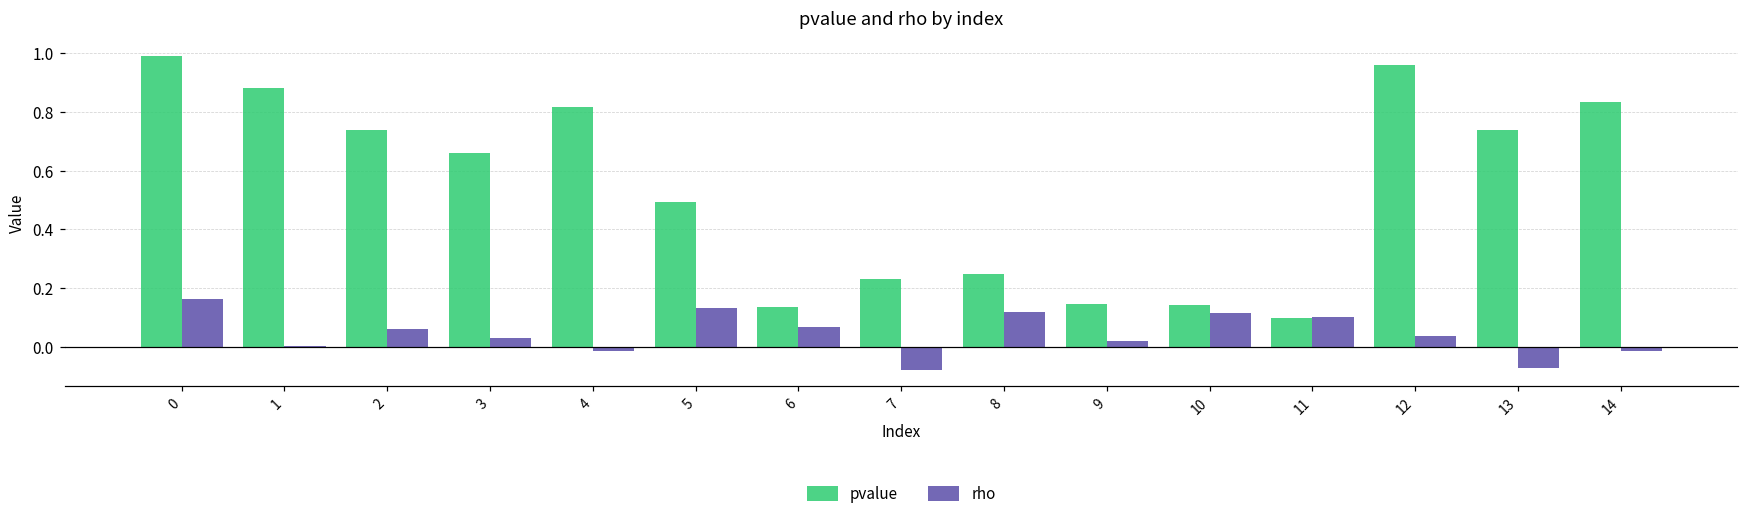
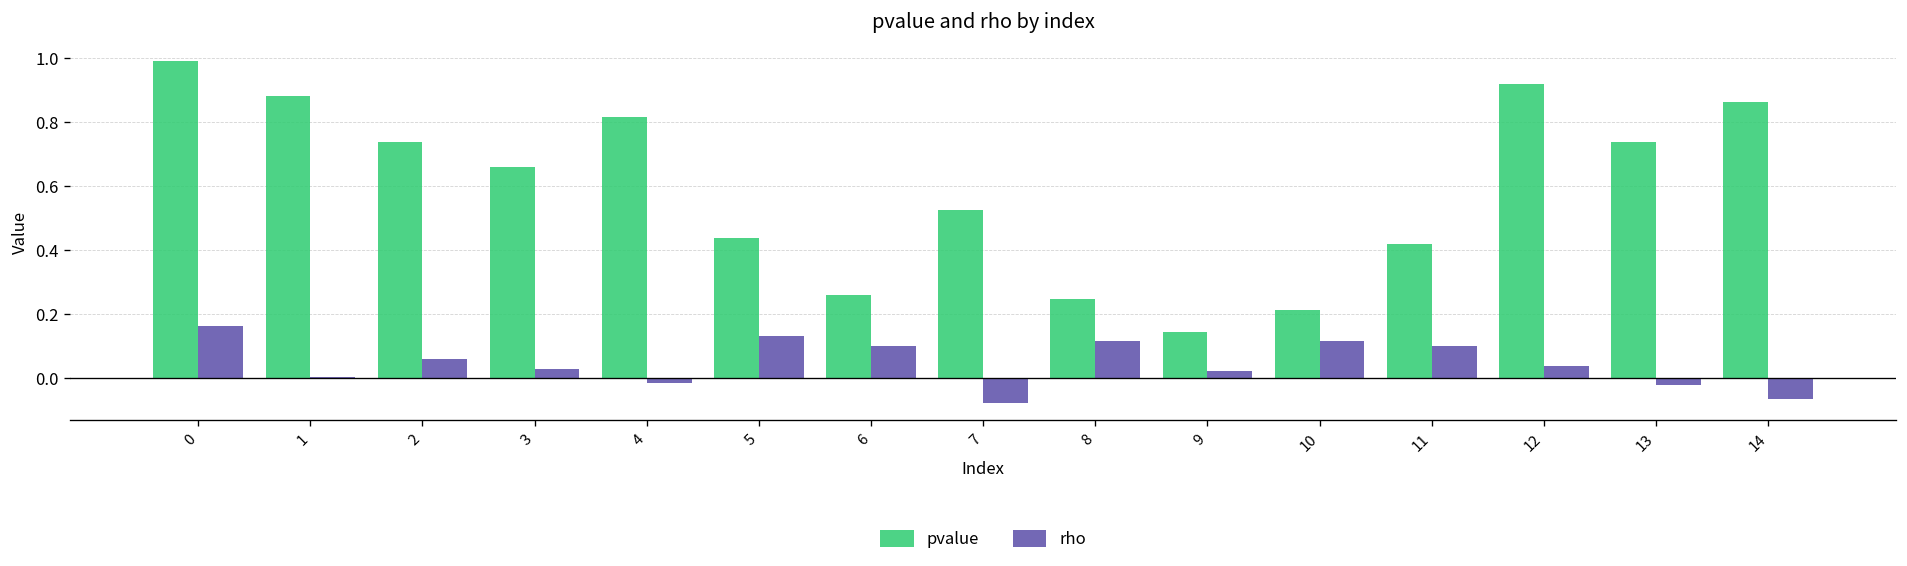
  {
    "pvalue": {
      "0": 0.99,
      "1": 0.88,
      "2": 0.74,
      "3": 0.66,
      "4": 0.82,
-     "5": 0.49,
-     "6": 0.13,
-     "7": 0.23,
+     "5": 0.44,
+     "6": 0.26,
+     "7": 0.53,
      "8": 0.25,
      "9": 0.14,
-     "10": 0.14,
-     "11": 0.10,
-     "12": 0.96,
+     "10": 0.21,
+     "11": 0.42,
+     "12": 0.92,
      "13": 0.74,
-     "14": 0.83
+     "14": 0.86
    },
    "rho": {
      "0": 0.16,
      "2": 0.06,
      "3": 0.03,
      "4": -0.02,
      "5": 0.13,
-     "6": 0.07,
+     "6": 0.10,
      "7": -0.08,
      "8": 0.12,
      "9": 0.02,
      "10": 0.12,
      "11": 0.10,
      "12": 0.04,
-     "13": -0.07,
-     "14": -0.01
+     "13": -0.02,
+     "14": -0.07
    }
  }
